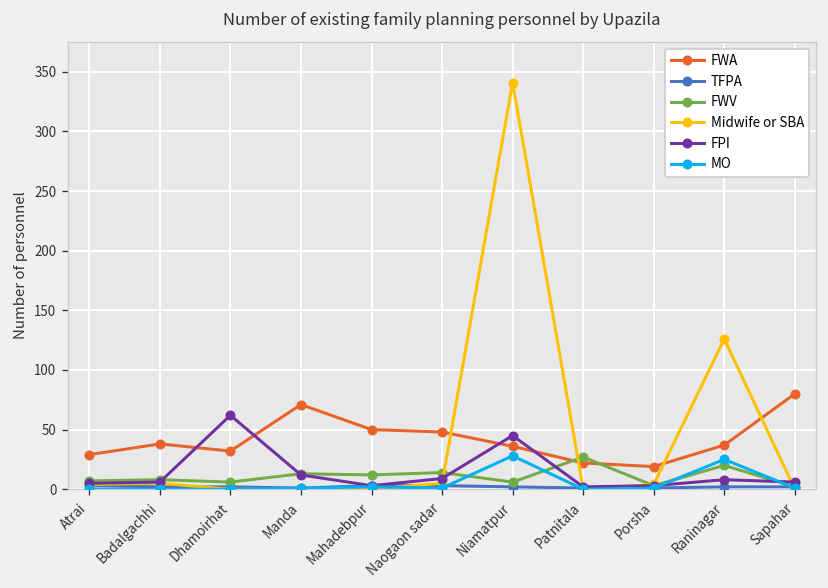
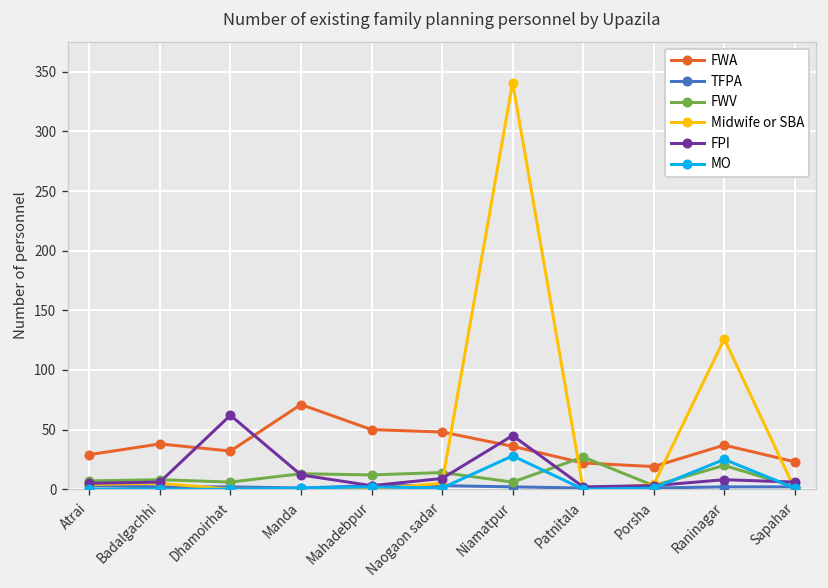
  {
    "FWA": {
      "Atrai": 30,
      "Badalgachhi": 40,
      "Dhamoirhat": 30,
      "Manda": 70,
      "Mahadebpur": 50,
      "Naogaon sadar": 50,
      "Niamatpur": 40,
      "Patnitala": 20,
      "Porsha": 20,
      "Raninagar": 40,
-     "Sapahar": 80
+     "Sapahar": 20
    },
    "TFPA": {
      "Niamatpur": 0,
      "Raninagar": 0
    },
    "FWV": {
      "Dhamoirhat": 10,
      "Mahadebpur": 10,
      "Naogaon sadar": 10,
      "Niamatpur": 10,
      "Patnitala": 30,
      "Raninagar": 20
    },
    "Midwife or SBA": {
      "Niamatpur": 340,
      "Raninagar": 130
    },
    "FPI": {
      "Dhamoirhat": 60,
      "Naogaon sadar": 10,
      "Niamatpur": 50,
      "Raninagar": 10,
      "Sapahar": 10
    },
    "MO": {
      "Atrai": 0,
      "Niamatpur": 30,
      "Raninagar": 30
    }
  }
